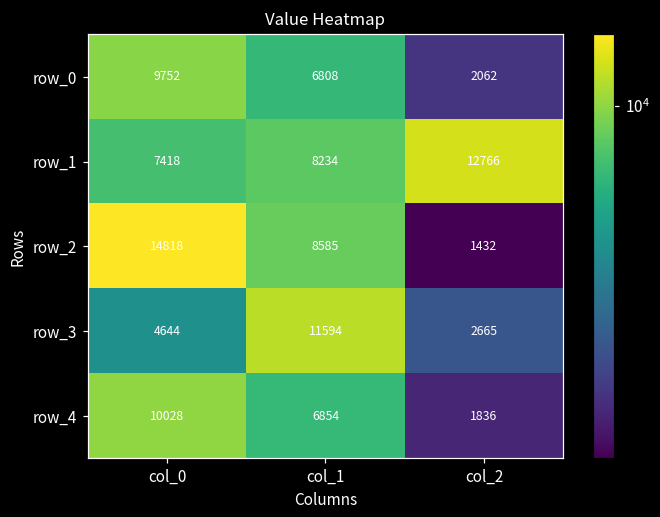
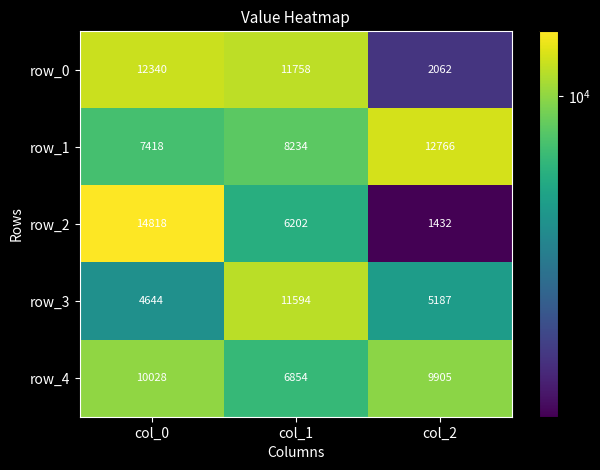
  {
    "row_0": {
-     "col_0": 9752,
-     "col_1": 6808,
+     "col_0": 12340,
+     "col_1": 11758,
      "col_2": 2062
    },
    "row_1": {
      "col_0": 7418,
      "col_1": 8234,
      "col_2": 12766
    },
    "row_2": {
      "col_0": 14818,
-     "col_1": 8585,
+     "col_1": 6202,
      "col_2": 1432
    },
    "row_3": {
      "col_0": 4644,
      "col_1": 11594,
-     "col_2": 2665
+     "col_2": 5187
    },
    "row_4": {
      "col_0": 10028,
      "col_1": 6854,
-     "col_2": 1836
+     "col_2": 9905
    }
  }
